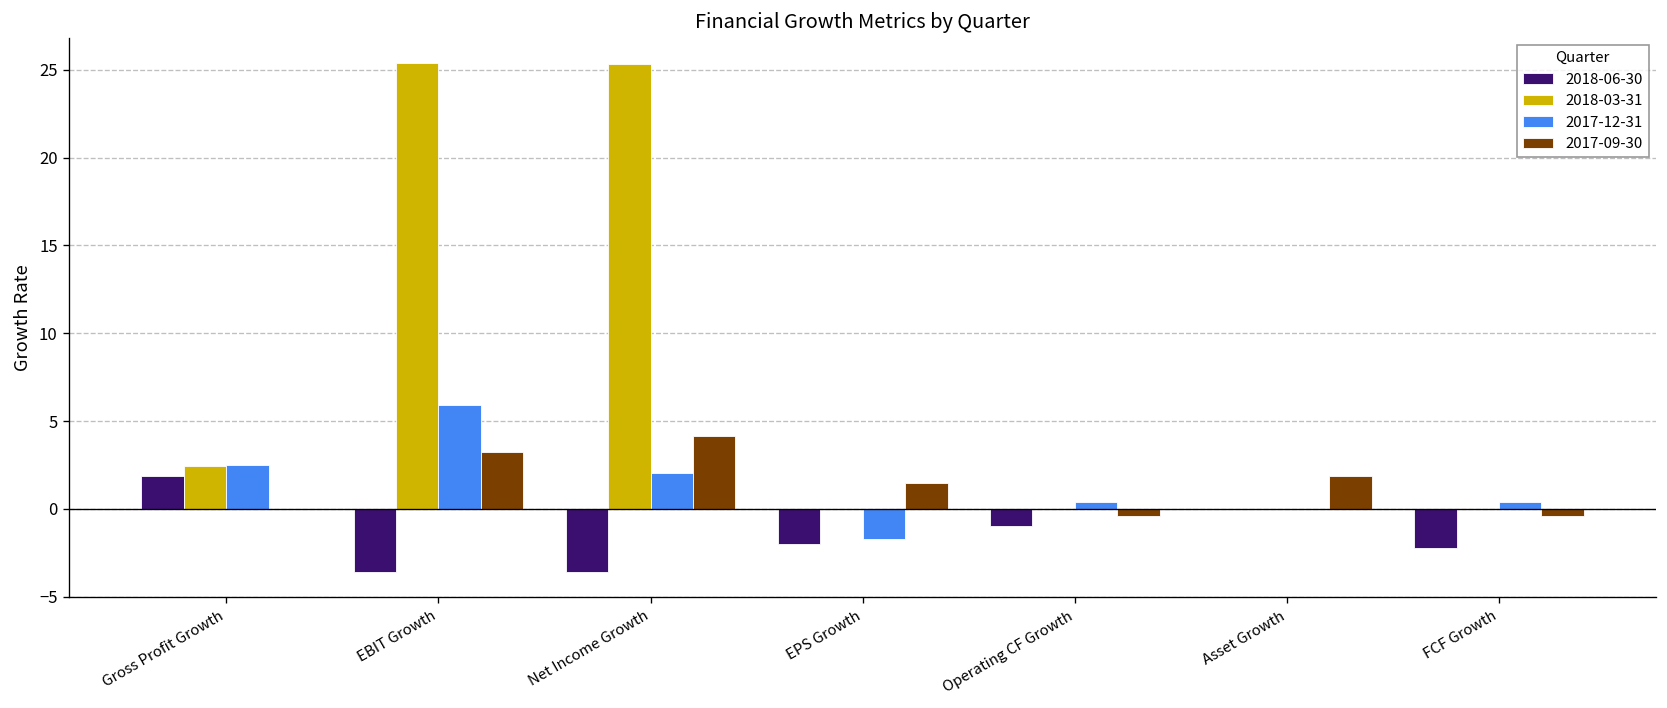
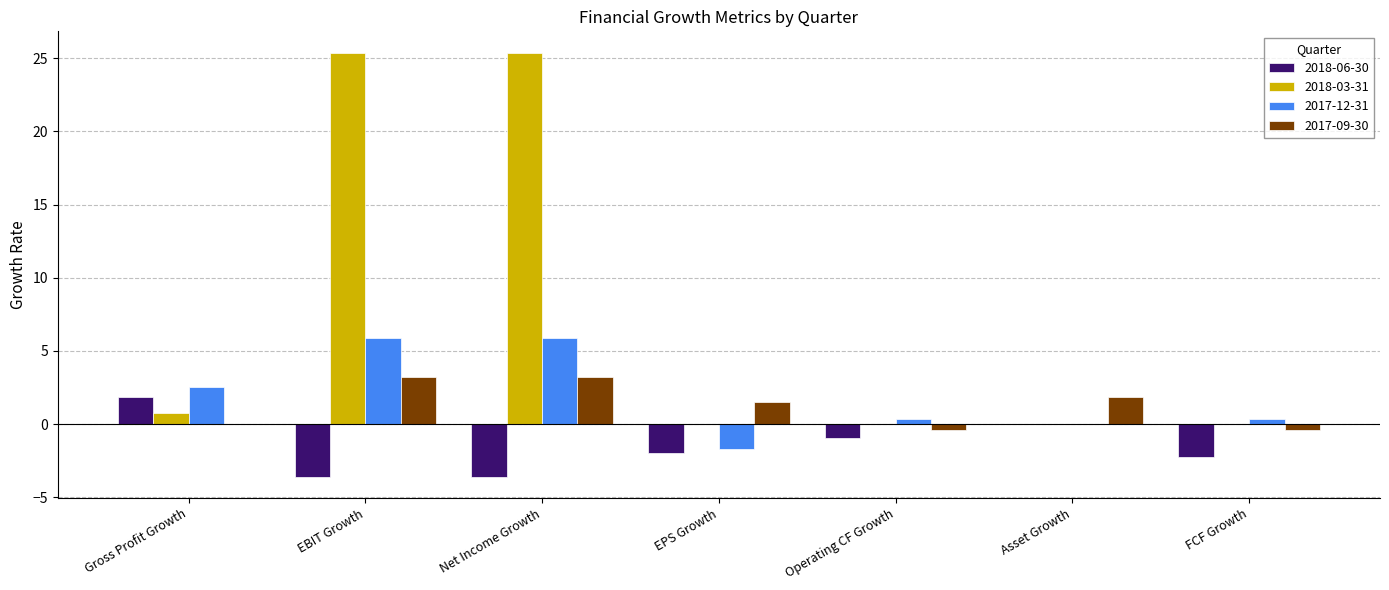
  {
    "2018-06-30": {
      "Gross Profit Growth": 1.9,
      "EBIT Growth": -3.6,
      "Net Income Growth": -3.6,
      "EPS Growth": -2.0,
      "Operating CF Growth": -1.0,
      "FCF Growth": -2.2
    },
    "2018-03-31": {
-     "Gross Profit Growth": 2.4,
+     "Gross Profit Growth": 0.8,
      "EBIT Growth": 25.4,
      "Net Income Growth": 25.3,
      "EPS Growth": 0.0
    },
    "2017-12-31": {
      "Gross Profit Growth": 2.5,
      "EBIT Growth": 5.9,
-     "Net Income Growth": 2.0,
+     "Net Income Growth": 5.9,
      "EPS Growth": -1.7,
      "Operating CF Growth": 0.4,
      "FCF Growth": 0.4
    },
    "2017-09-30": {
      "Gross Profit Growth": 0.0,
      "EBIT Growth": 3.3,
-     "Net Income Growth": 4.2,
+     "Net Income Growth": 3.3,
      "EPS Growth": 1.5,
      "Operating CF Growth": -0.4,
      "Asset Growth": 1.9,
      "FCF Growth": -0.4
    }
  }
